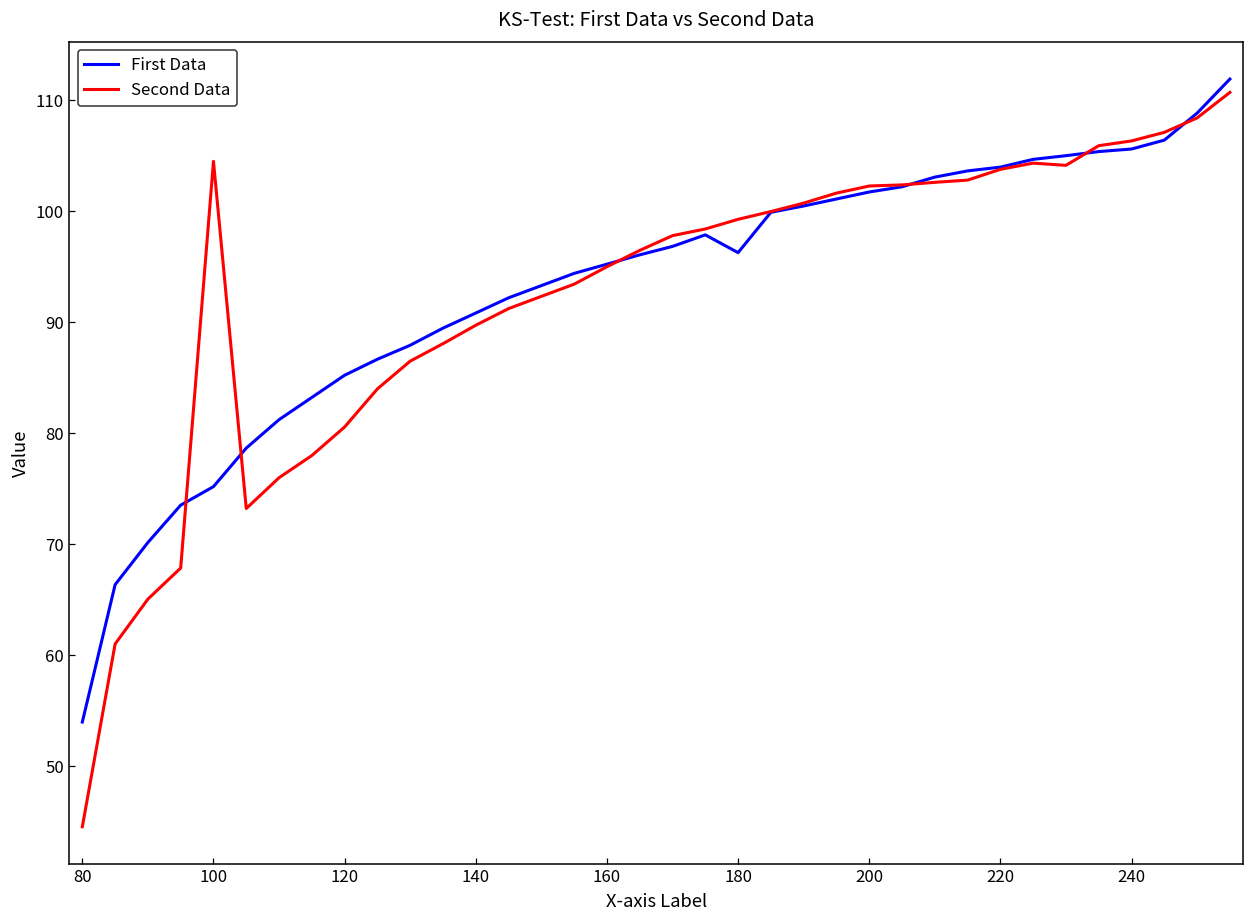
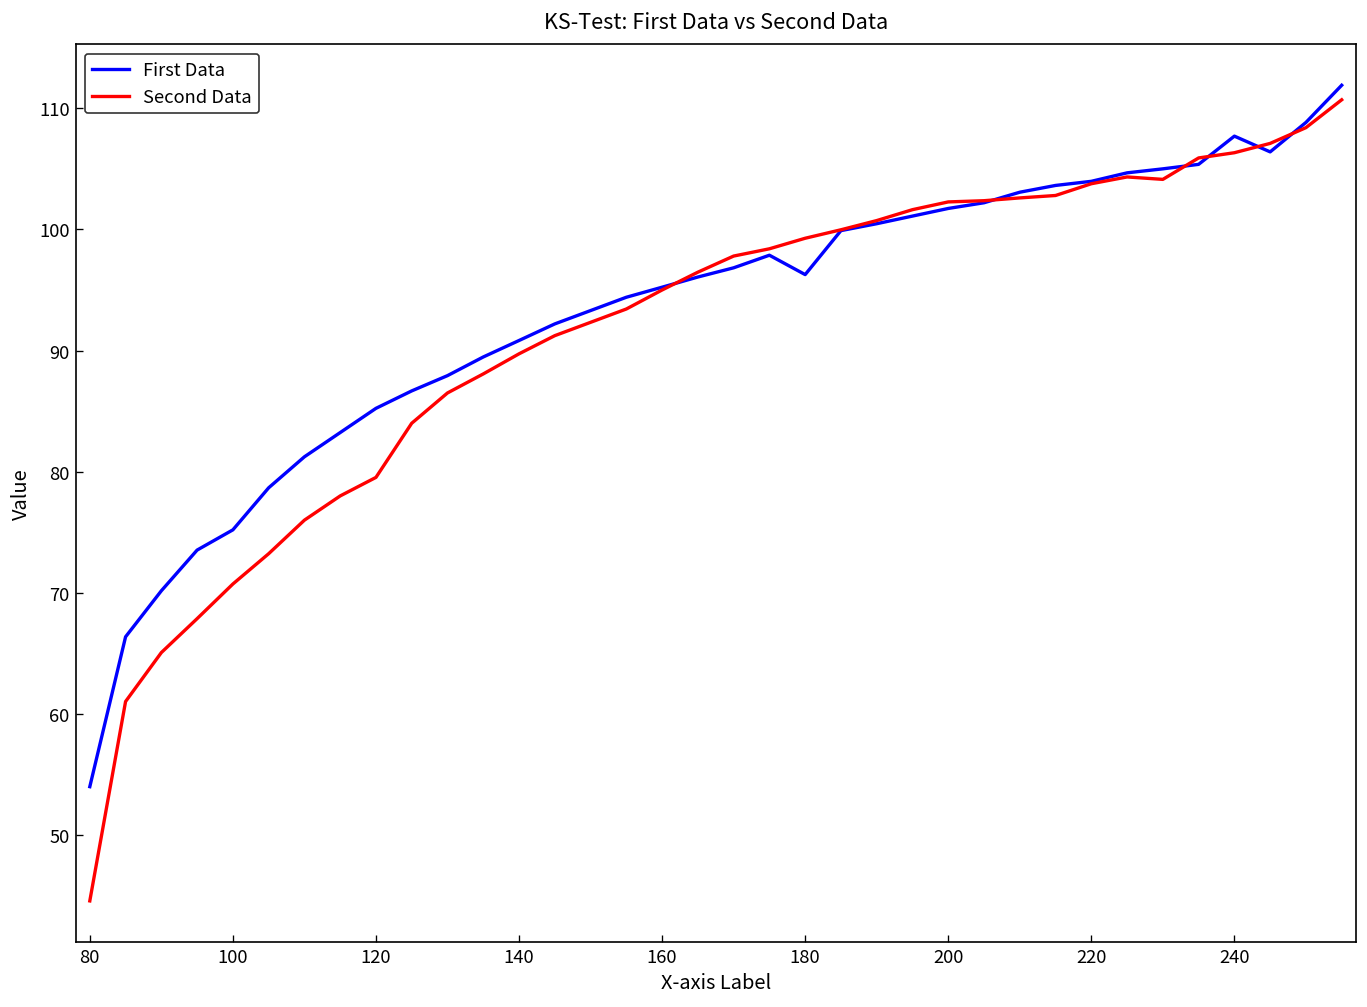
  {
    "First Data": {
      "80": 54.0,
      "100": 75.2,
      "120": 85.2,
      "140": 90.8,
      "180": 96.3,
      "200": 101.7,
-     "240": 105.6
+     "240": 107.7
    },
    "Second Data": {
      "80": 44.6,
-     "100": 104.5,
-     "120": 80.6,
+     "100": 70.7,
+     "120": 79.5,
      "140": 89.7,
      "180": 99.3,
      "200": 102.3,
      "240": 106.3
    }
  }
